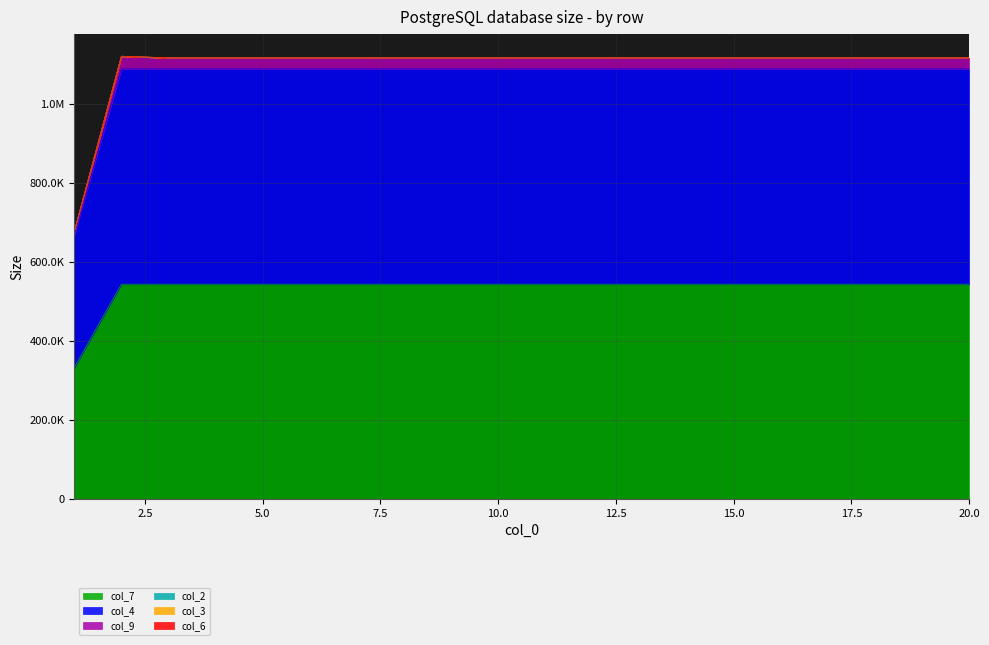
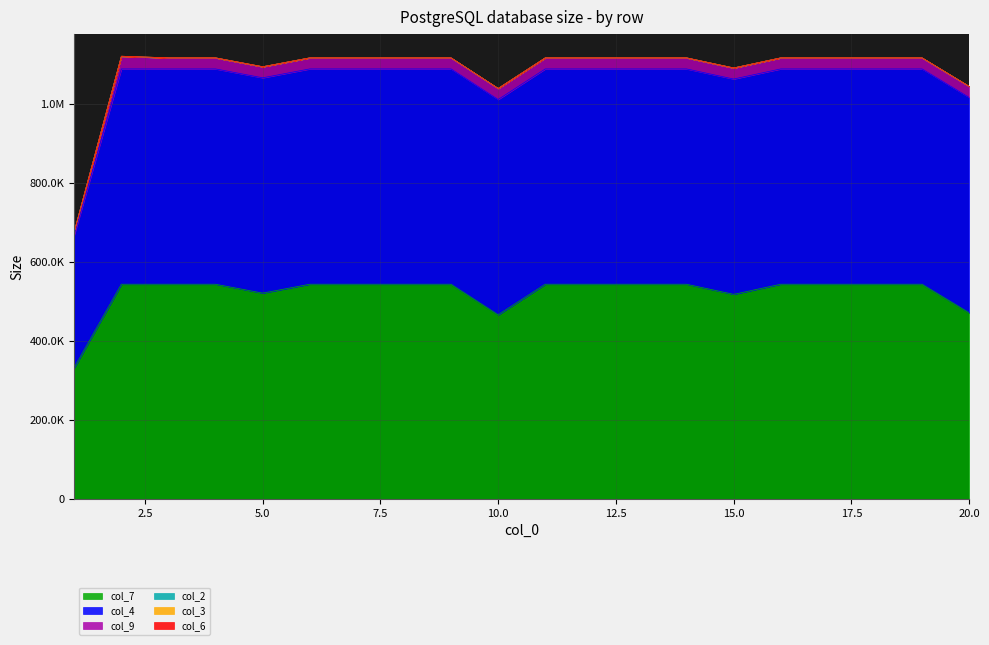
  {
    "col_7": {
-     "5.0": 540000,
-     "10.0": 540000,
-     "15.0": 540000,
-     "20.0": 540000
+     "5.0": 520000,
+     "10.0": 470000,
+     "15.0": 520000,
+     "20.0": 470000
    },
    "col_4": {
      "5.0": 550000,
      "10.0": 550000,
      "15.0": 550000,
      "20.0": 550000
    },
    "col_6": {
      "10.0": 30000,
      "20.0": 30000
    }
  }
